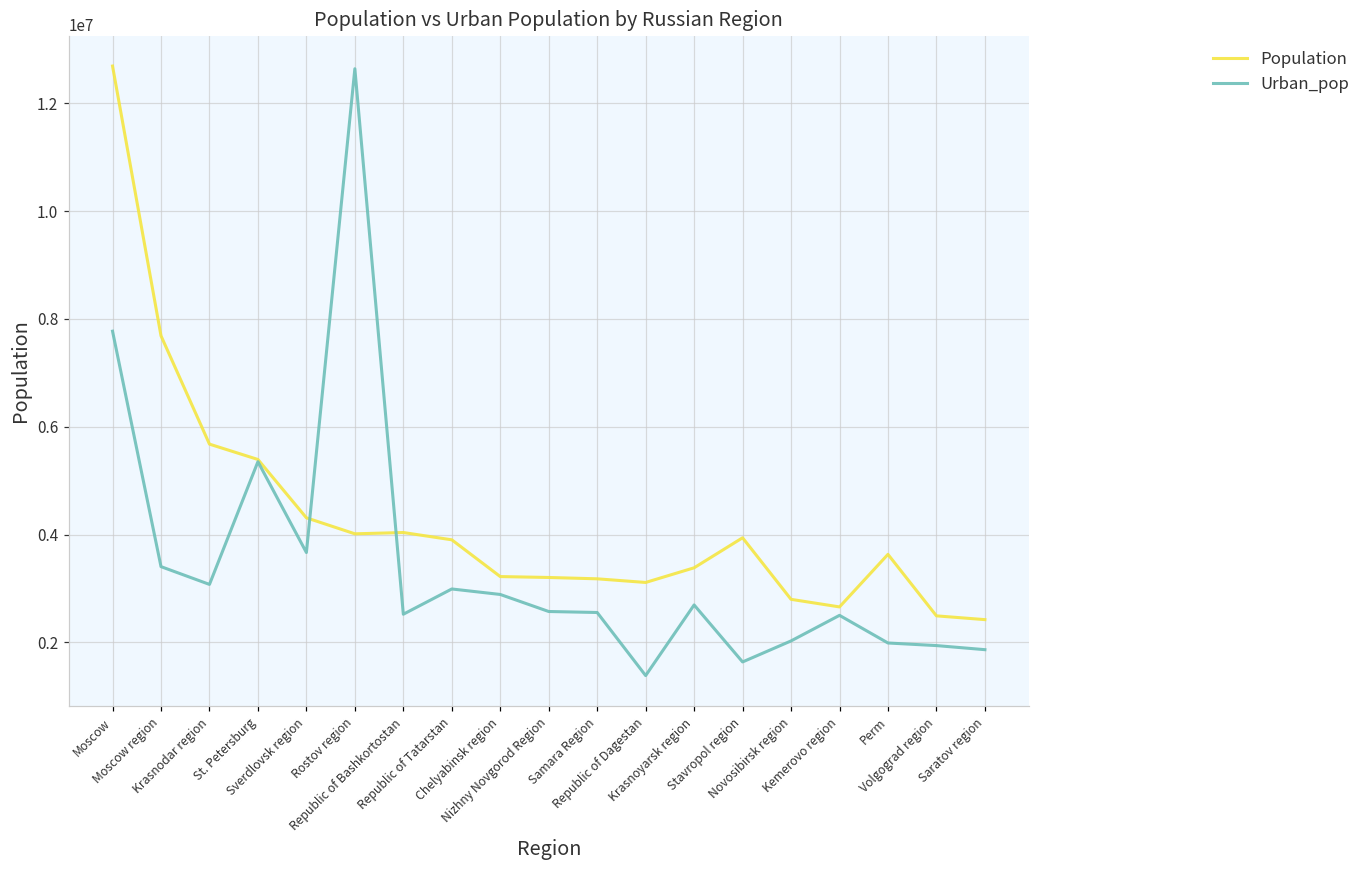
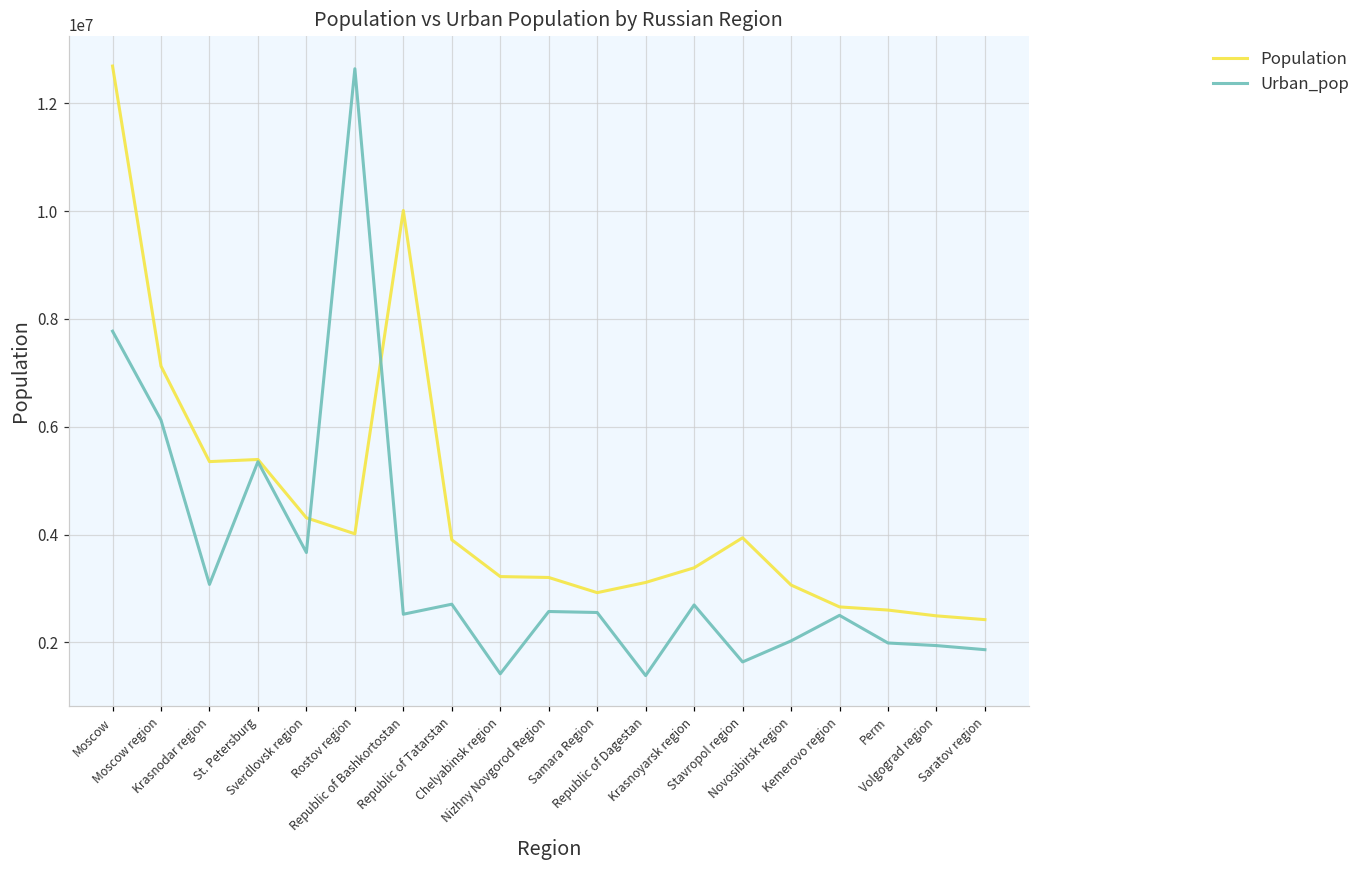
  {
    "Population": {
      "Moscow": 12700000,
-     "Moscow region": 7700000,
-     "Krasnodar region": 5700000,
+     "Moscow region": 7100000,
+     "Krasnodar region": 5400000,
      "Sverdlovsk region": 4300000,
      "Rostov region": 4000000,
-     "Republic of Bashkortostan": 4000000,
+     "Republic of Bashkortostan": 10000000,
      "Republic of Tatarstan": 3900000,
      "Chelyabinsk region": 3200000,
      "Nizhny Novgorod Region": 3200000,
-     "Samara Region": 3200000,
+     "Samara Region": 2900000,
      "Republic of Dagestan": 3100000,
      "Krasnoyarsk region": 3400000,
      "Stavropol region": 3900000,
-     "Novosibirsk region": 2800000,
+     "Novosibirsk region": 3100000,
      "Kemerovo region": 2700000,
-     "Perm": 3600000,
+     "Perm": 2600000,
      "Volgograd region": 2500000,
      "Saratov region": 2400000
    },
    "Urban_pop": {
      "Moscow": 7800000,
-     "Moscow region": 3400000,
+     "Moscow region": 6100000,
      "Krasnodar region": 3100000,
      "Sverdlovsk region": 3700000,
      "Rostov region": 12600000,
      "Republic of Bashkortostan": 2500000,
-     "Republic of Tatarstan": 3000000,
-     "Chelyabinsk region": 2900000,
+     "Republic of Tatarstan": 2700000,
+     "Chelyabinsk region": 1400000,
      "Nizhny Novgorod Region": 2600000,
      "Samara Region": 2600000,
      "Republic of Dagestan": 1400000,
      "Krasnoyarsk region": 2700000,
      "Stavropol region": 1600000,
      "Novosibirsk region": 2000000,
      "Kemerovo region": 2500000,
      "Perm": 2000000,
      "Volgograd region": 1900000,
      "Saratov region": 1900000
    }
  }
